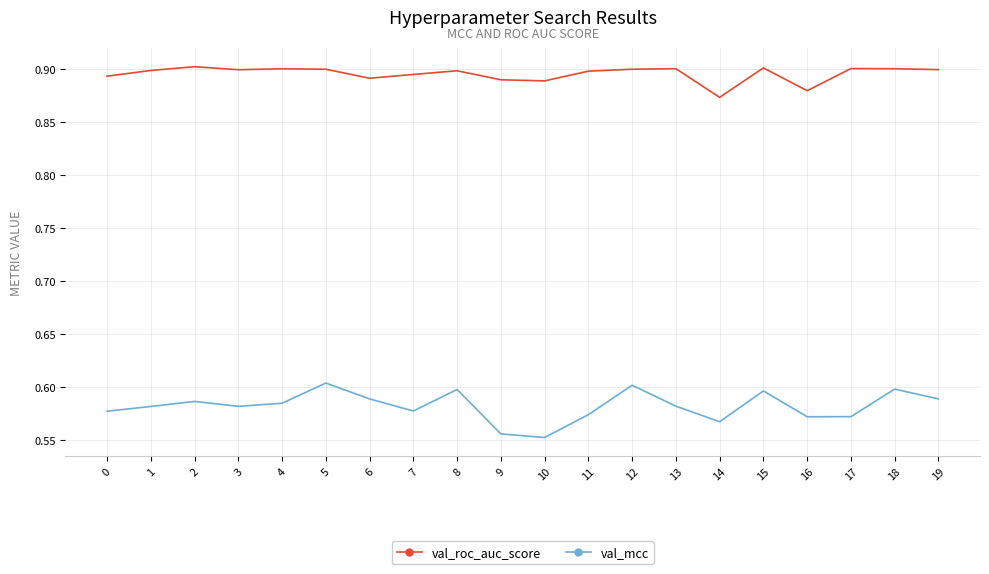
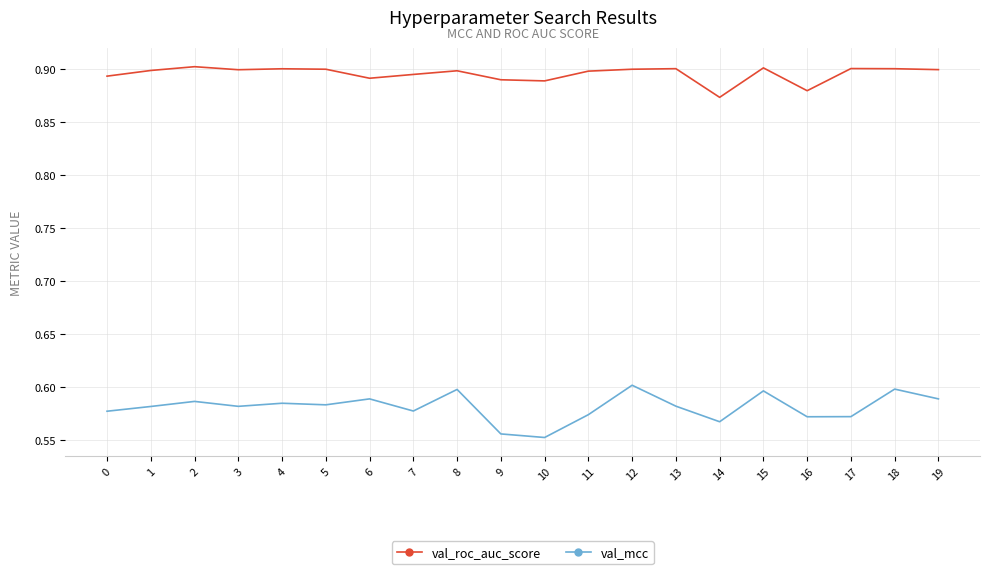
  {
    "val_roc_auc_score": {
      "0": 0.893,
      "1": 0.898,
      "2": 0.902,
      "3": 0.899,
      "4": 0.900,
      "5": 0.900,
      "6": 0.891,
      "7": 0.895,
      "8": 0.898,
      "9": 0.890,
      "10": 0.889,
      "11": 0.898,
      "12": 0.900,
      "13": 0.900,
      "14": 0.873,
      "15": 0.901,
      "16": 0.879,
      "17": 0.900,
      "18": 0.900,
      "19": 0.899
    },
    "val_mcc": {
      "0": 0.577,
      "1": 0.582,
      "2": 0.586,
      "3": 0.582,
      "4": 0.585,
-     "5": 0.604,
+     "5": 0.583,
      "6": 0.589,
      "7": 0.577,
      "8": 0.598,
      "9": 0.556,
      "10": 0.552,
      "11": 0.574,
      "12": 0.602,
      "13": 0.582,
      "14": 0.567,
      "15": 0.596,
      "16": 0.572,
      "17": 0.572,
      "18": 0.598,
      "19": 0.589
    }
  }
